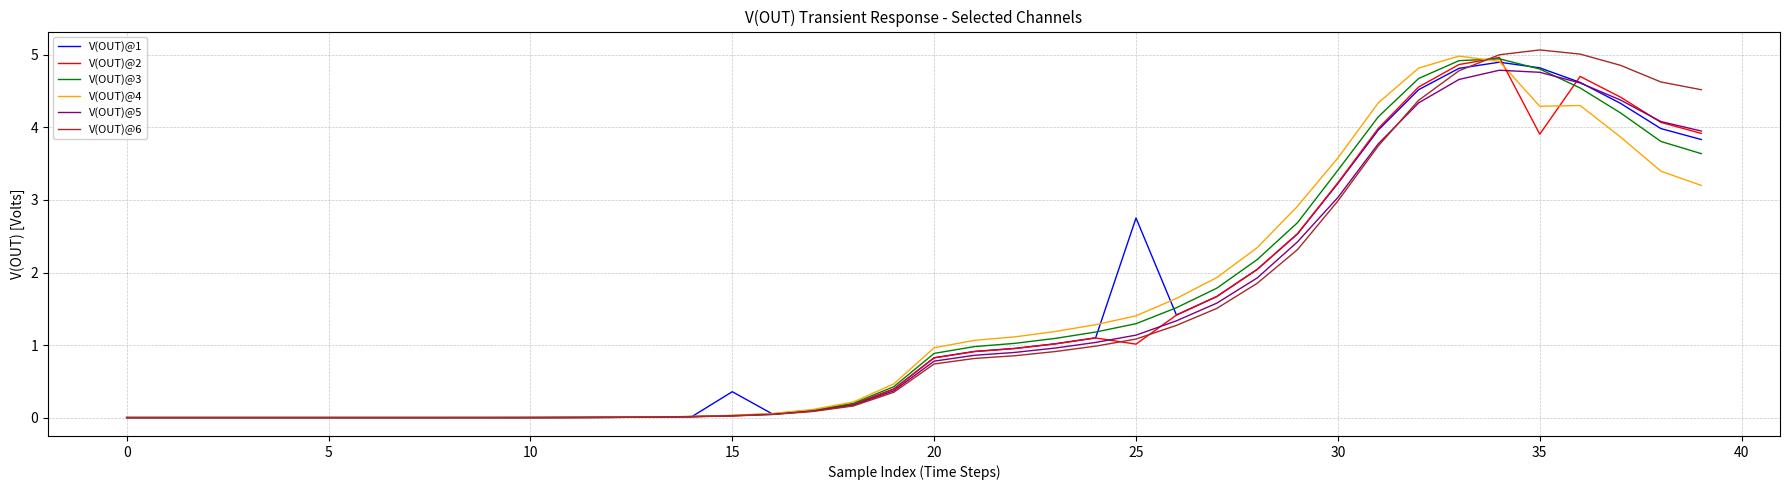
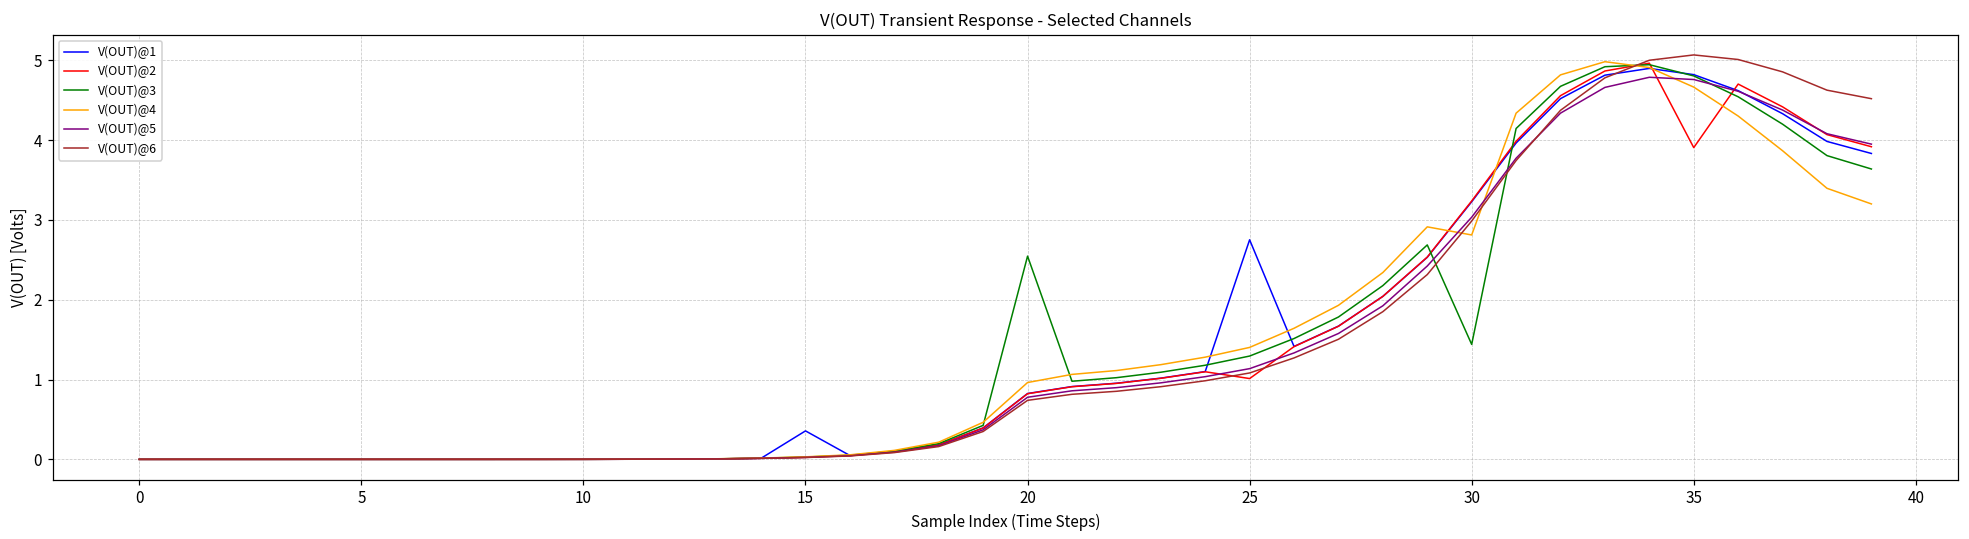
  {
    "V(OUT)@1": {
      "15": 0.4,
      "25": 2.8
    },
    "V(OUT)@2": {
      "25": 1.0,
      "35": 3.9
    },
    "V(OUT)@3": {
-     "20": 0.9,
+     "20": 2.5,
      "25": 1.3,
-     "30": 3.4
+     "30": 1.4
    },
    "V(OUT)@4": {
      "20": 1.0,
      "25": 1.4,
-     "30": 3.6,
-     "35": 4.3
+     "30": 2.8,
+     "35": 4.7
    },
    "V(OUT)@5": {
      "20": 0.8,
      "25": 1.1,
      "30": 3.0,
      "35": 4.8
    },
    "V(OUT)@6": {
      "20": 0.7,
      "25": 1.1,
      "30": 3.0,
      "35": 5.1
    }
  }
